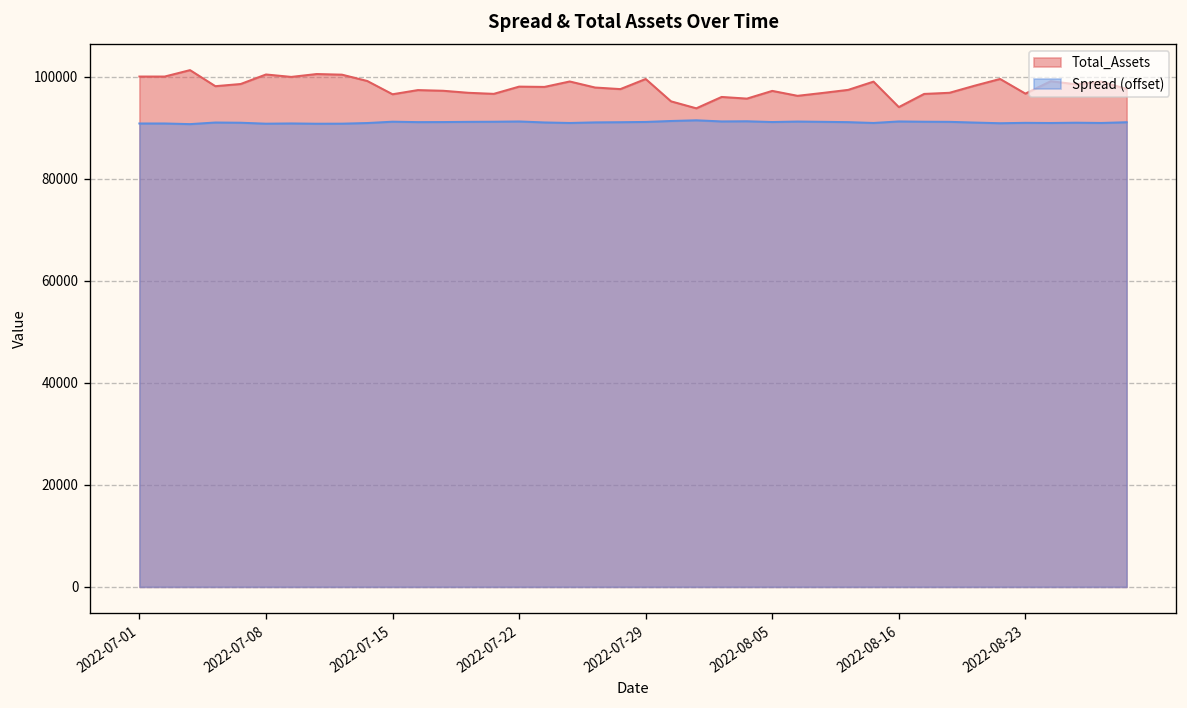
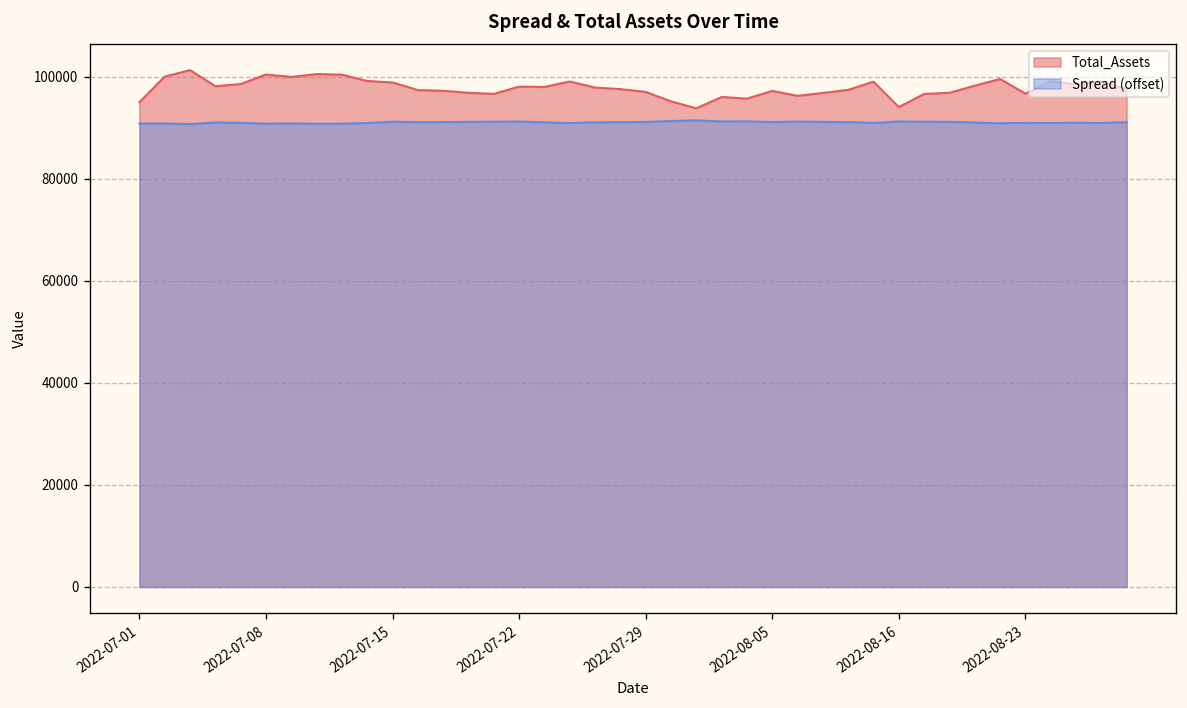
  {
    "Total_Assets": {
-     "2022-07-01": 100000,
+     "2022-07-01": 95000,
      "2022-07-08": 100000,
-     "2022-07-15": 97000,
+     "2022-07-15": 99000,
      "2022-07-22": 98000,
-     "2022-07-29": 100000,
+     "2022-07-29": 97000,
      "2022-08-05": 97000,
      "2022-08-16": 94000,
      "2022-08-23": 97000
    },
    "Spread (offset)": {
      "2022-07-01": 91000,
      "2022-07-08": 91000,
      "2022-07-15": 91000,
      "2022-07-22": 91000,
      "2022-07-29": 91000,
      "2022-08-05": 91000,
      "2022-08-16": 91000,
      "2022-08-23": 91000
    }
  }
